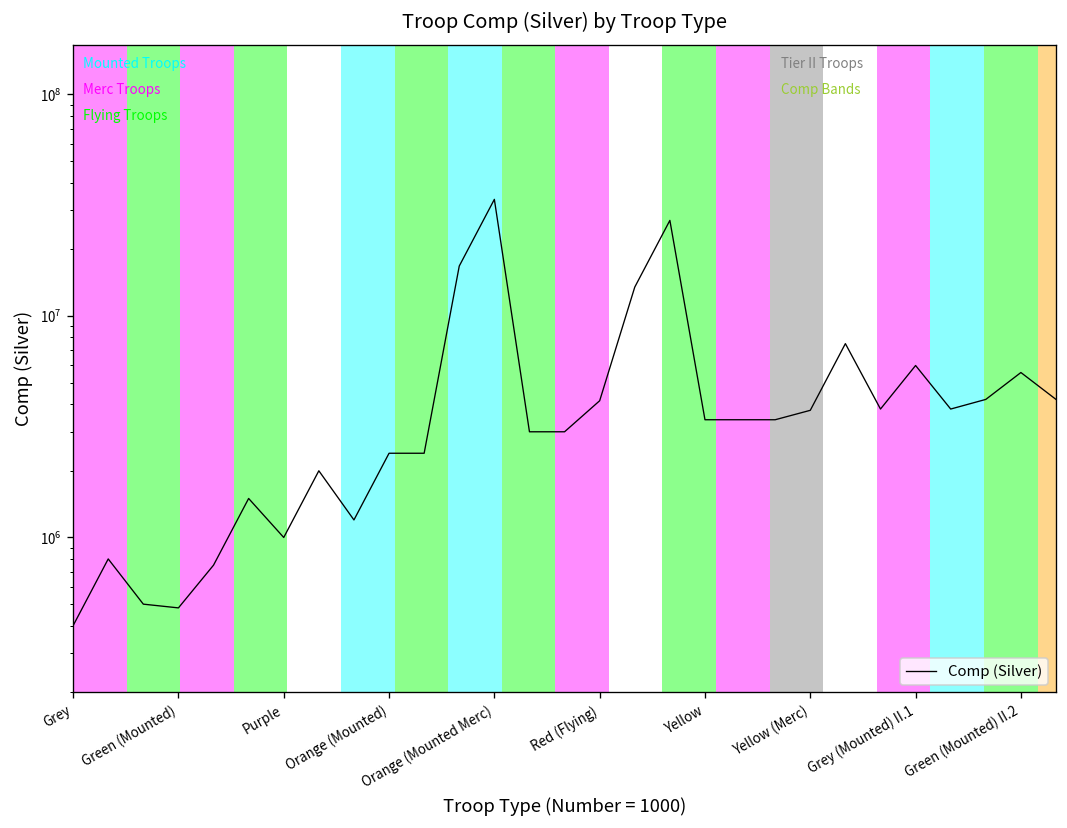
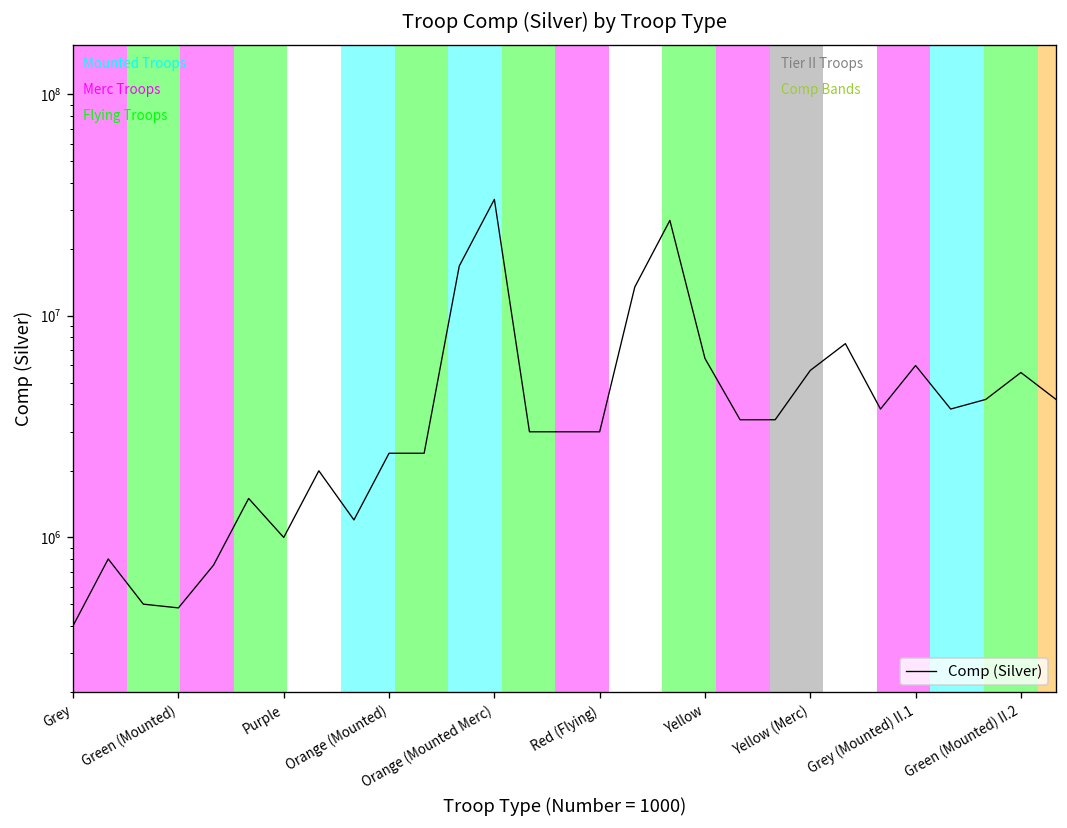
  {
    "Grey": 400000,
    "Green (Mounted)": 480000,
    "Purple": 1000000,
    "Orange (Mounted)": 2400000,
    "Orange (Mounted Merc)": 34000000,
-   "Red (Flying)": 4100000,
-   "Yellow": 3400000,
-   "Yellow (Merc)": 3800000,
+   "Red (Flying)": 3000000,
+   "Yellow": 6400000,
+   "Yellow (Merc)": 5700000,
    "Grey (Mounted) II.1": 6000000,
    "Green (Mounted) II.2": 5600000
  }
